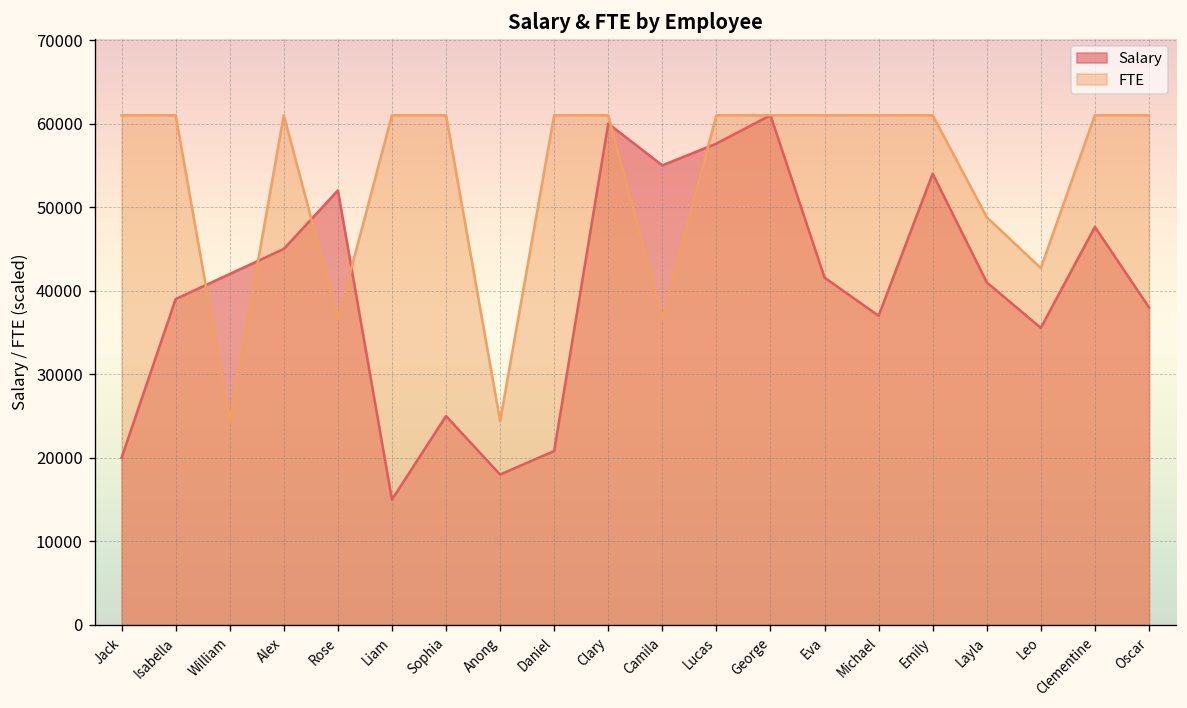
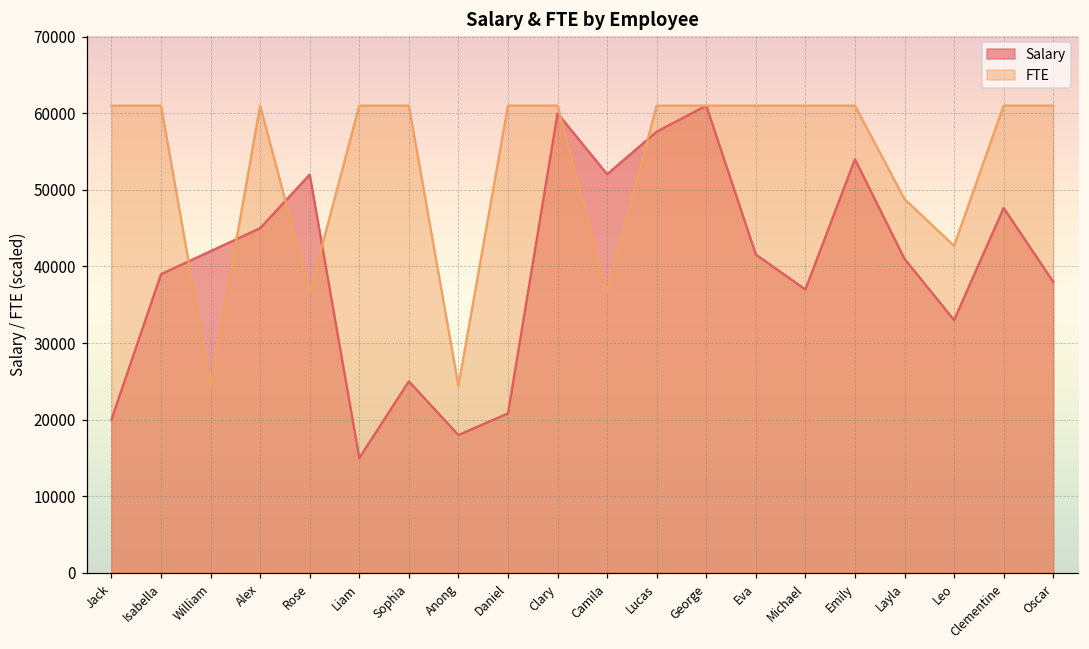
  {
    "Salary": {
      "Jack": 20000,
      "Isabella": 39000,
      "William": 42000,
      "Alex": 45000,
      "Rose": 52000,
      "Liam": 15000,
      "Sophia": 25000,
      "Anong": 18000,
      "Daniel": 21000,
      "Clary": 60000,
-     "Camila": 55000,
+     "Camila": 52000,
      "Lucas": 58000,
      "Eva": 42000,
      "Michael": 37000,
      "Emily": 54000,
      "Layla": 41000,
-     "Leo": 36000,
+     "Leo": 33000,
      "Clementine": 48000,
      "Oscar": 38000
    },
    "FTE": {
      "Jack": 61000,
      "Isabella": 61000,
      "William": 24000,
      "Alex": 61000,
      "Rose": 37000,
      "Liam": 61000,
      "Sophia": 61000,
      "Anong": 24000,
      "Daniel": 61000,
      "Clary": 61000,
      "Camila": 37000,
      "Lucas": 61000,
      "Eva": 61000,
      "Michael": 61000,
      "Emily": 61000,
      "Layla": 49000,
      "Leo": 43000,
      "Clementine": 61000,
      "Oscar": 61000
    }
  }
